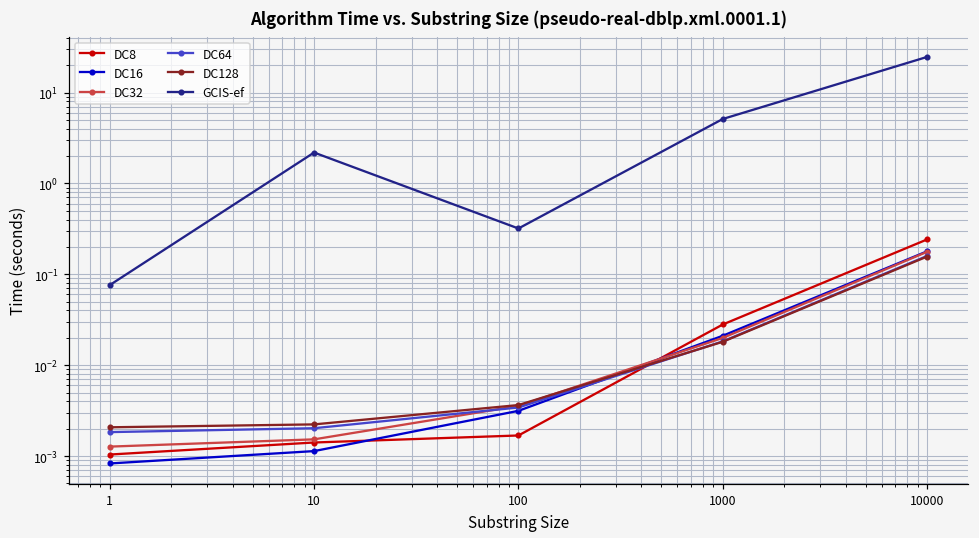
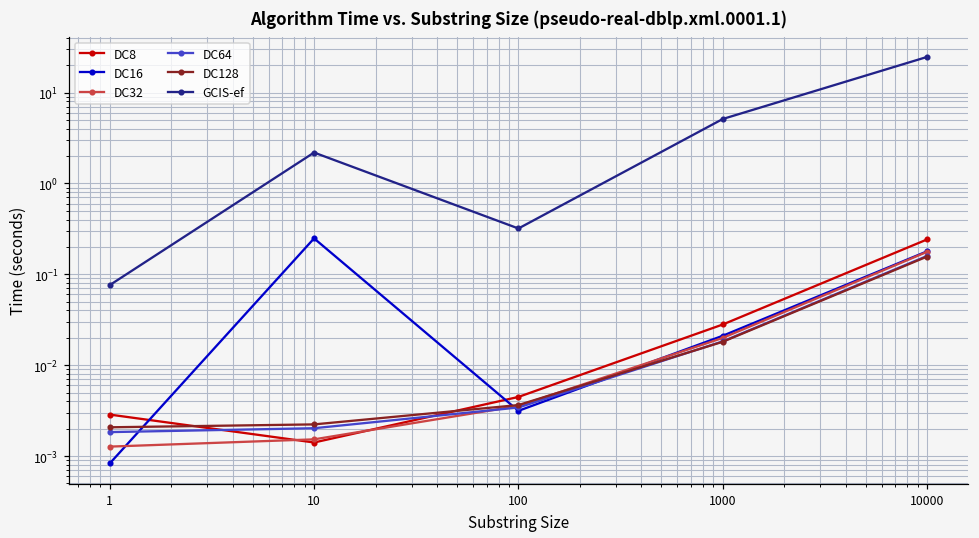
  {
    "DC8": {
-     "1": 0.0010,
+     "1": 0.0029,
      "10": 0.0014,
-     "100": 0.0017,
+     "100": 0.004,
      "1000": 0.028,
      "10000": 0.24
    },
    "DC16": {
      "1": 0.0008,
-     "10": 0.0011,
+     "10": 0.25,
      "100": 0.0031
    },
    "DC32": {
      "1": 0.0013,
      "10": 0.0015
    },
    "DC64": {
      "1": 0.0018,
      "10": 0.0020
    },
    "DC128": {
      "1": 0.0021,
      "10": 0.0022
    },
    "GCIS-ef": {
      "1": 0.08,
      "10": 2.2,
      "100": 0.32,
      "1000": 5,
      "10000": 25
    }
  }
